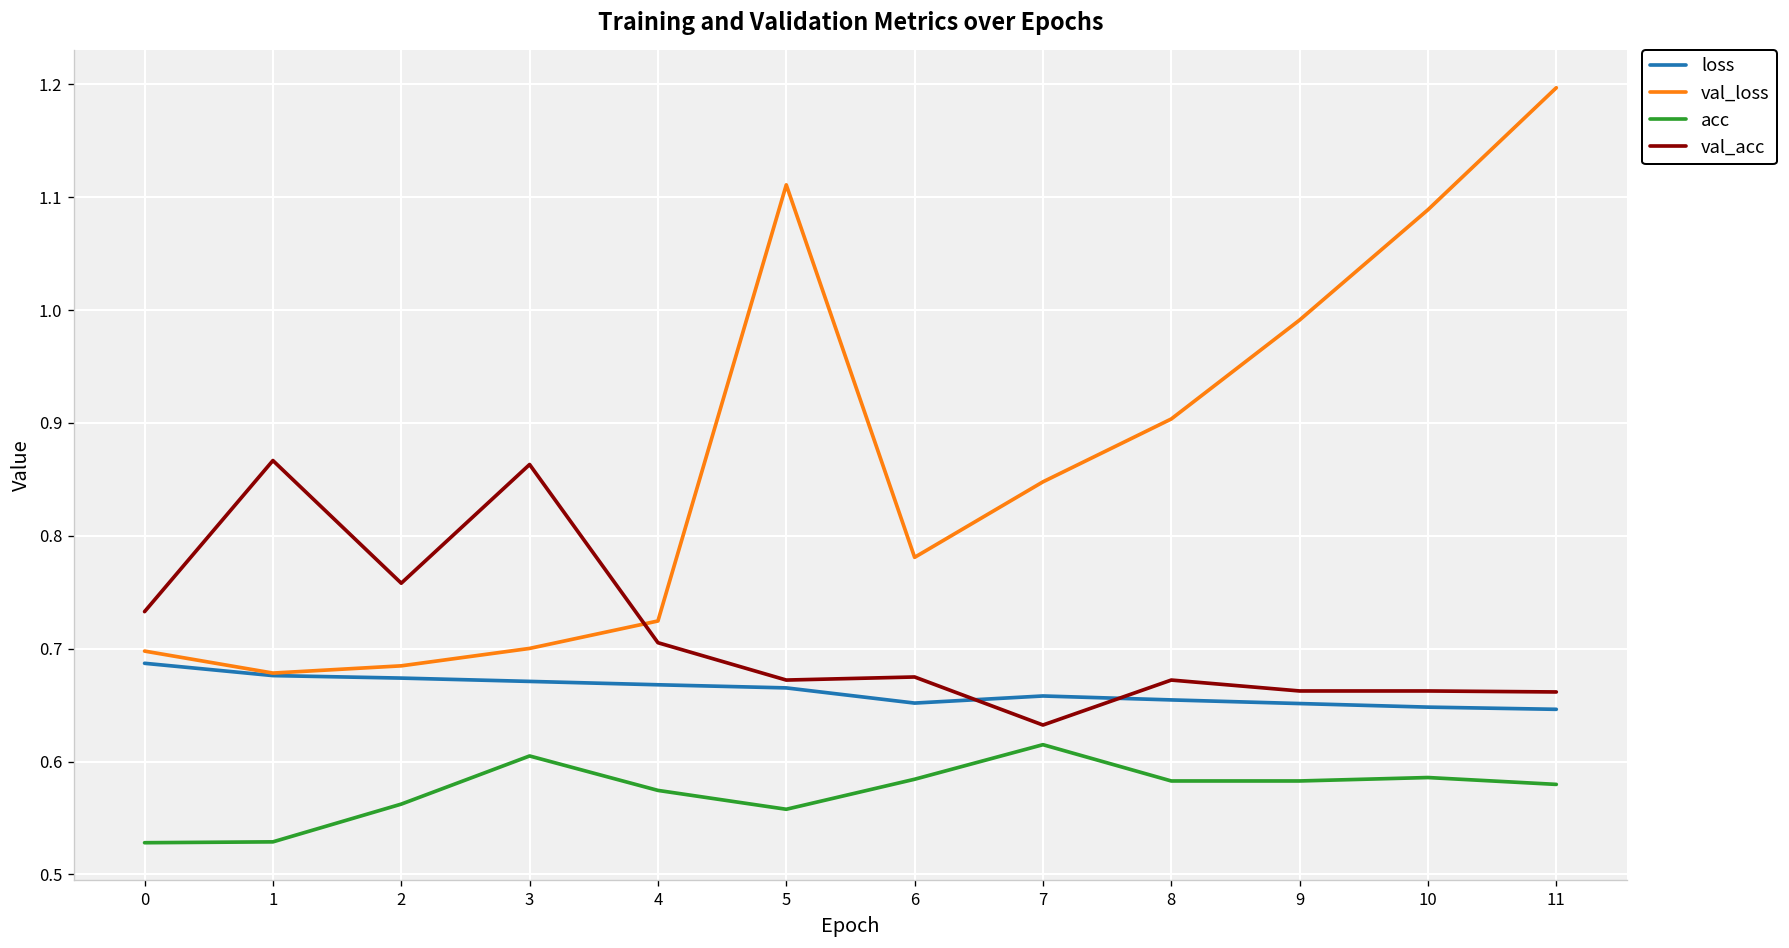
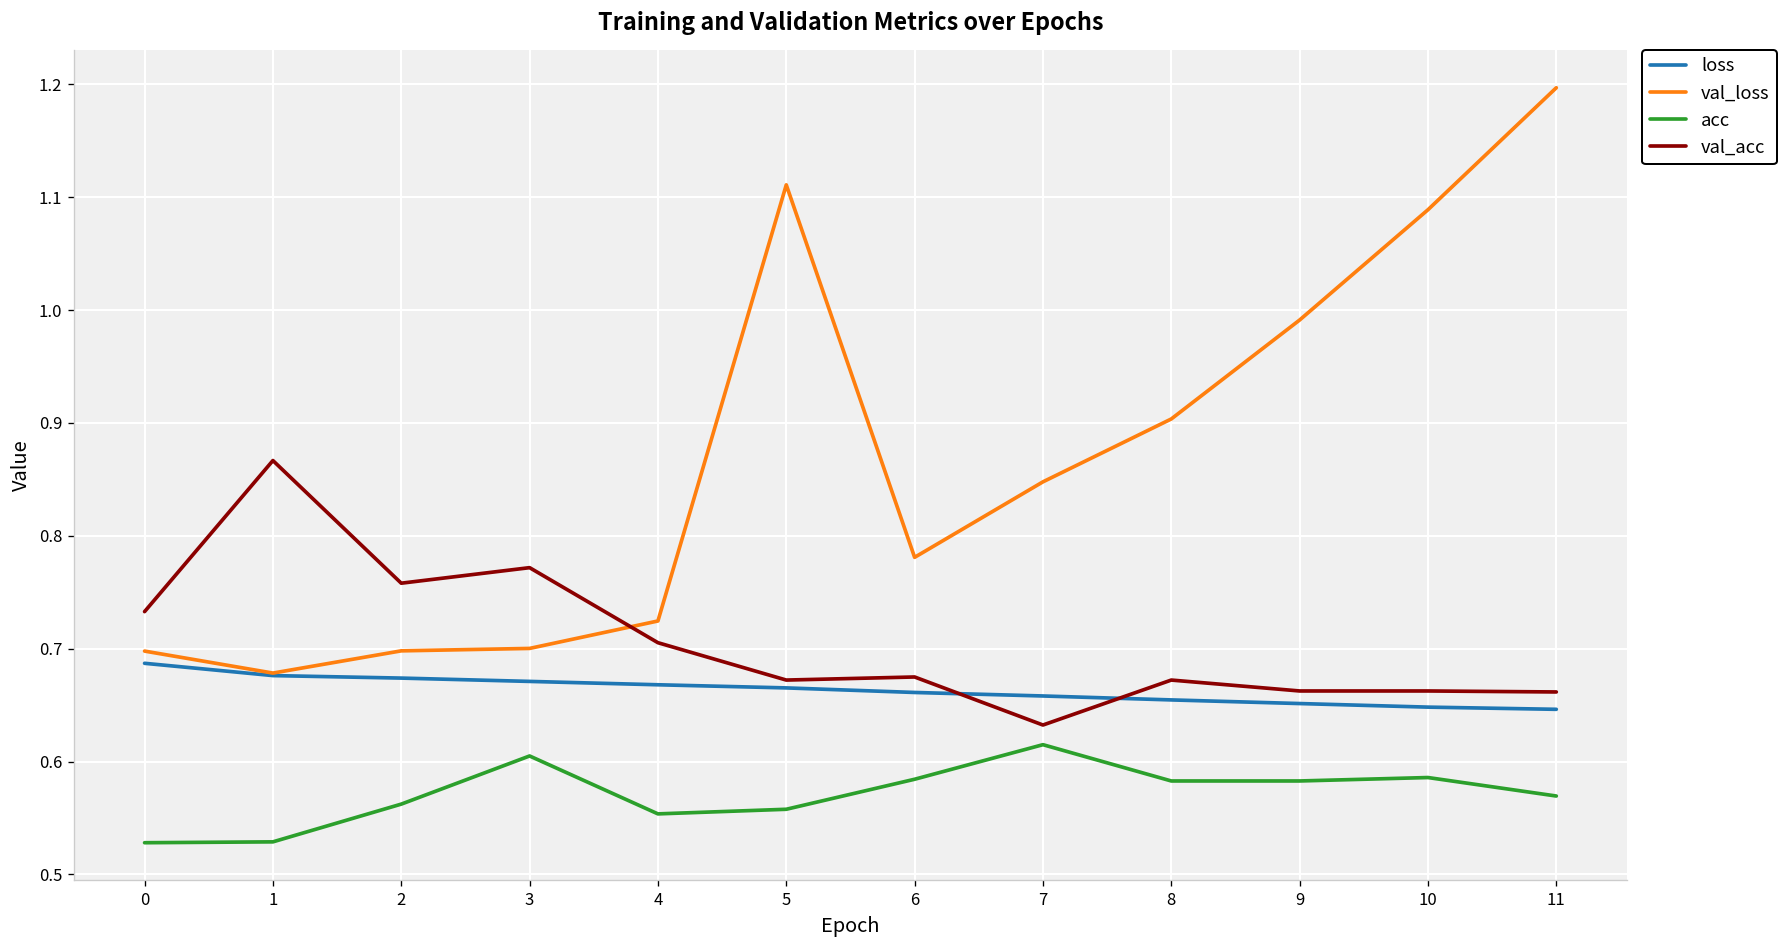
  {
    "loss": {
      "0": 0.69,
      "2": 0.67,
      "3": 0.67,
      "4": 0.67,
      "5": 0.67,
-     "6": 0.65,
+     "6": 0.66,
      "7": 0.66,
      "8": 0.65,
      "9": 0.65,
      "10": 0.65,
      "11": 0.65
    },
    "val_loss": {
      "0": 0.70,
-     "2": 0.68,
+     "2": 0.70,
      "3": 0.70,
      "4": 0.72,
      "5": 1.11,
      "6": 0.78,
      "7": 0.85,
      "8": 0.90,
      "9": 0.99,
      "10": 1.09,
      "11": 1.20
    },
    "acc": {
      "0": 0.53,
      "1": 0.53,
      "2": 0.56,
      "3": 0.60,
-     "4": 0.57,
+     "4": 0.55,
      "5": 0.56,
      "6": 0.58,
      "7": 0.61,
      "8": 0.58,
      "9": 0.58,
      "10": 0.59,
-     "11": 0.58
+     "11": 0.57
    },
    "val_acc": {
      "0": 0.73,
      "1": 0.87,
      "2": 0.76,
-     "3": 0.86,
+     "3": 0.77,
      "4": 0.71,
      "5": 0.67,
      "6": 0.67,
      "7": 0.63,
      "8": 0.67,
      "9": 0.66,
      "10": 0.66,
      "11": 0.66
    }
  }
